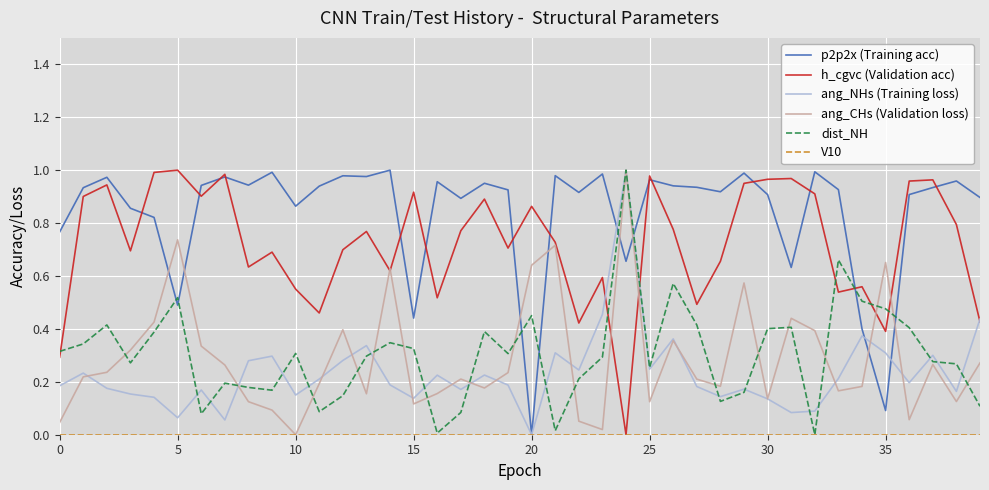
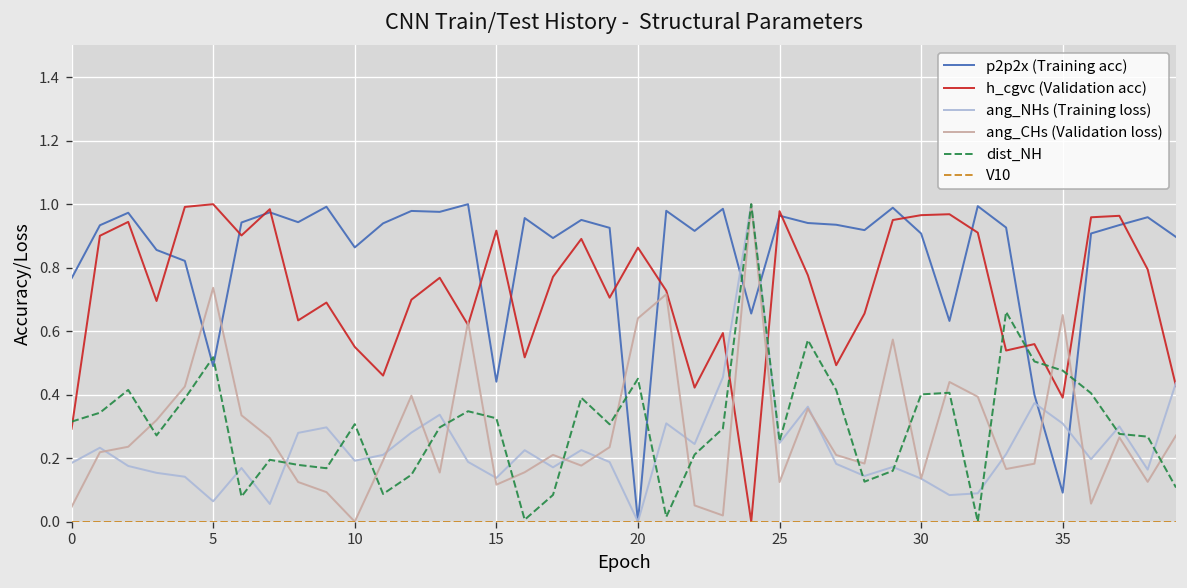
  {
    "p2p2x (Training acc)": {
      "0": 0.77,
      "5": 0.49,
      "10": 0.86,
      "15": 0.44,
      "25": 0.96,
      "30": 0.91,
      "35": 0.09
    },
    "h_cgvc (Validation acc)": {
      "0": 0.29,
      "5": 1.00,
      "10": 0.55,
      "15": 0.92,
      "20": 0.86,
      "25": 0.98,
      "30": 0.97,
      "35": 0.39
    },
    "ang_NHs (Training loss)": {
      "0": 0.18,
      "5": 0.06,
-     "10": 0.15,
+     "10": 0.19,
      "15": 0.14,
      "35": 0.31
    },
    "ang_CHs (Validation loss)": {
      "0": 0.05,
      "5": 0.74,
      "15": 0.12,
      "20": 0.64,
      "25": 0.12,
      "35": 0.65
    },
    "dist_NH": {
      "0": 0.32,
      "5": 0.52,
      "10": 0.31,
      "15": 0.33,
      "20": 0.45,
      "30": 0.40,
      "35": 0.48
    },
    "V10": {
      "0": 0.00,
      "5": 0.00,
      "15": 0.00,
      "25": 0.00,
      "30": 0.00,
      "35": 0.00
    }
  }
